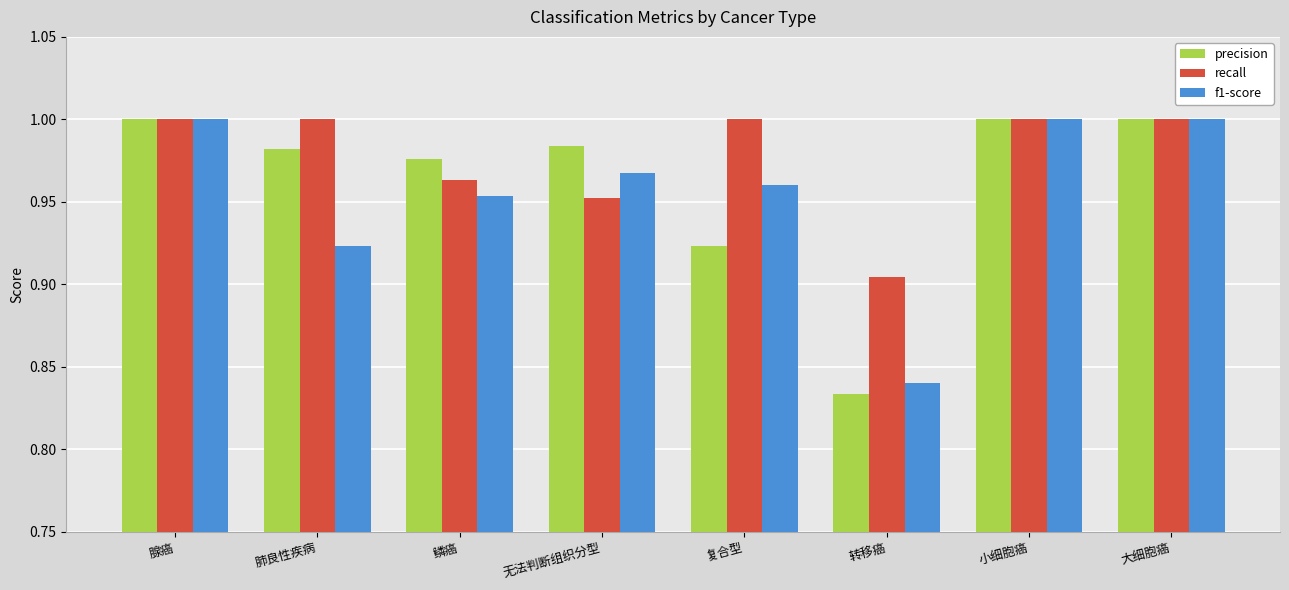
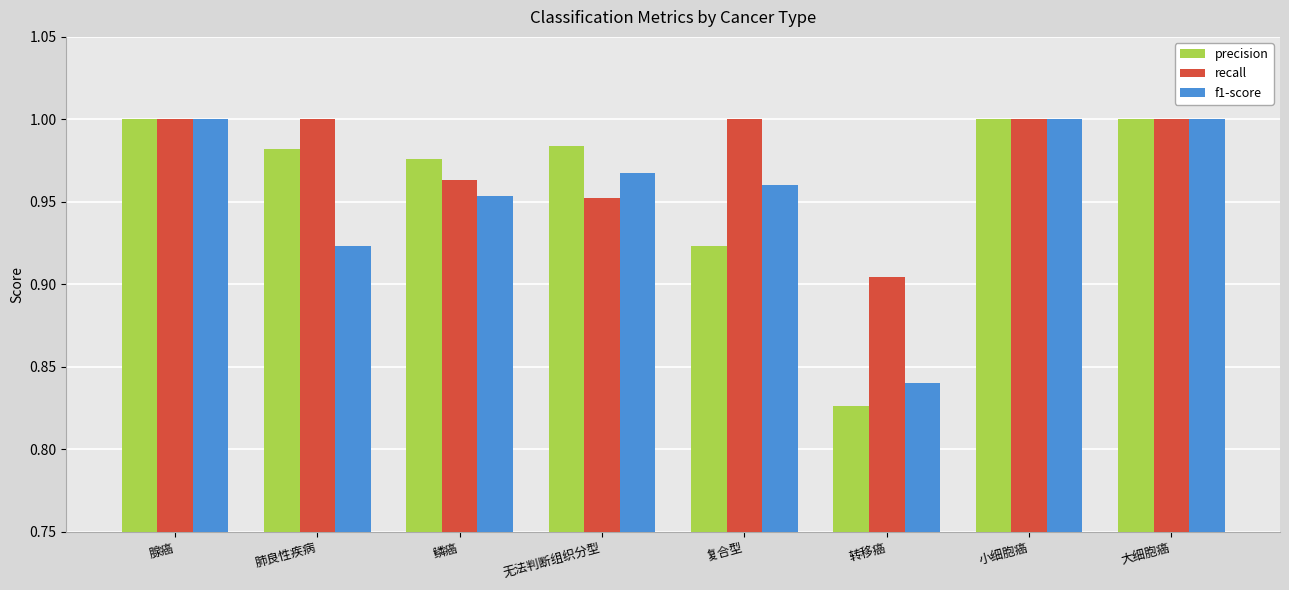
  {
    "precision": {
      "腺癌": 1.000,
      "肺良性疾病": 0.982,
      "鳞癌": 0.976,
      "无法判断组织分型": 0.984,
      "复合型": 0.923,
-     "转移癌": 0.833,
+     "转移癌": 0.826,
      "小细胞癌": 1.000,
      "大细胞癌": 1.000
    },
    "recall": {
      "腺癌": 1.000,
      "肺良性疾病": 1.000,
      "鳞癌": 0.963,
      "无法判断组织分型": 0.952,
      "复合型": 1.000,
      "转移癌": 0.905,
      "小细胞癌": 1.000,
      "大细胞癌": 1.000
    },
    "f1-score": {
      "腺癌": 1.000,
      "肺良性疾病": 0.924,
      "鳞癌": 0.953,
      "无法判断组织分型": 0.968,
      "复合型": 0.960,
      "转移癌": 0.840,
      "小细胞癌": 1.000,
      "大细胞癌": 1.000
    }
  }
